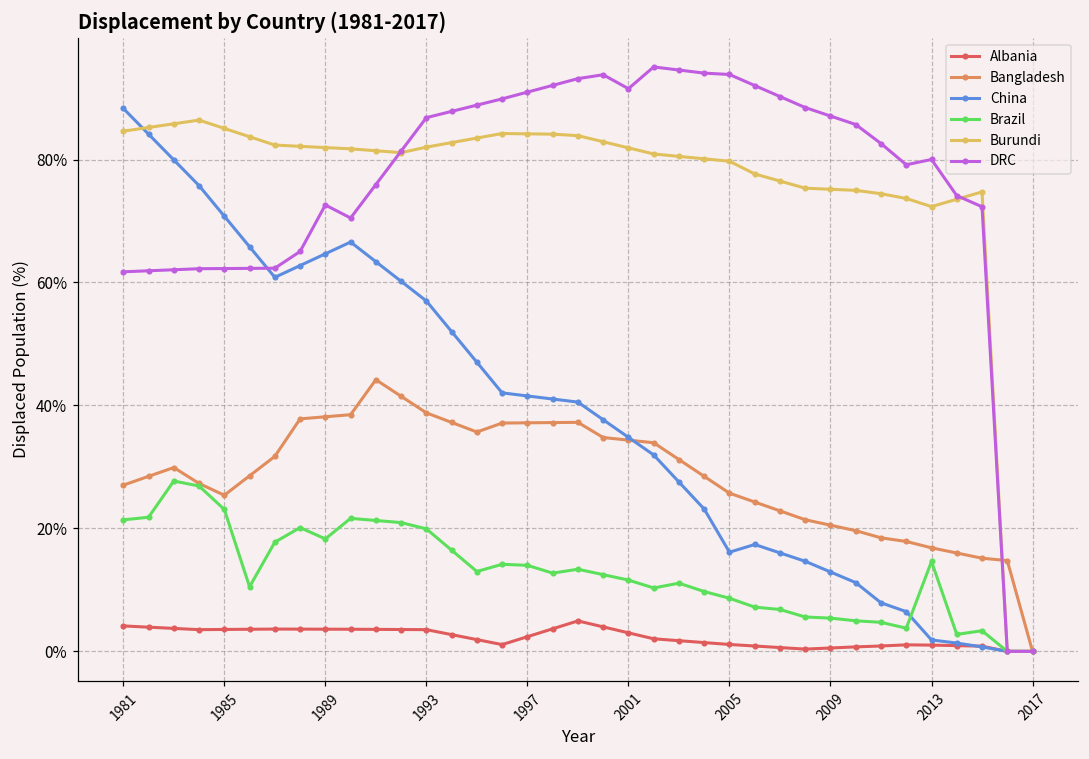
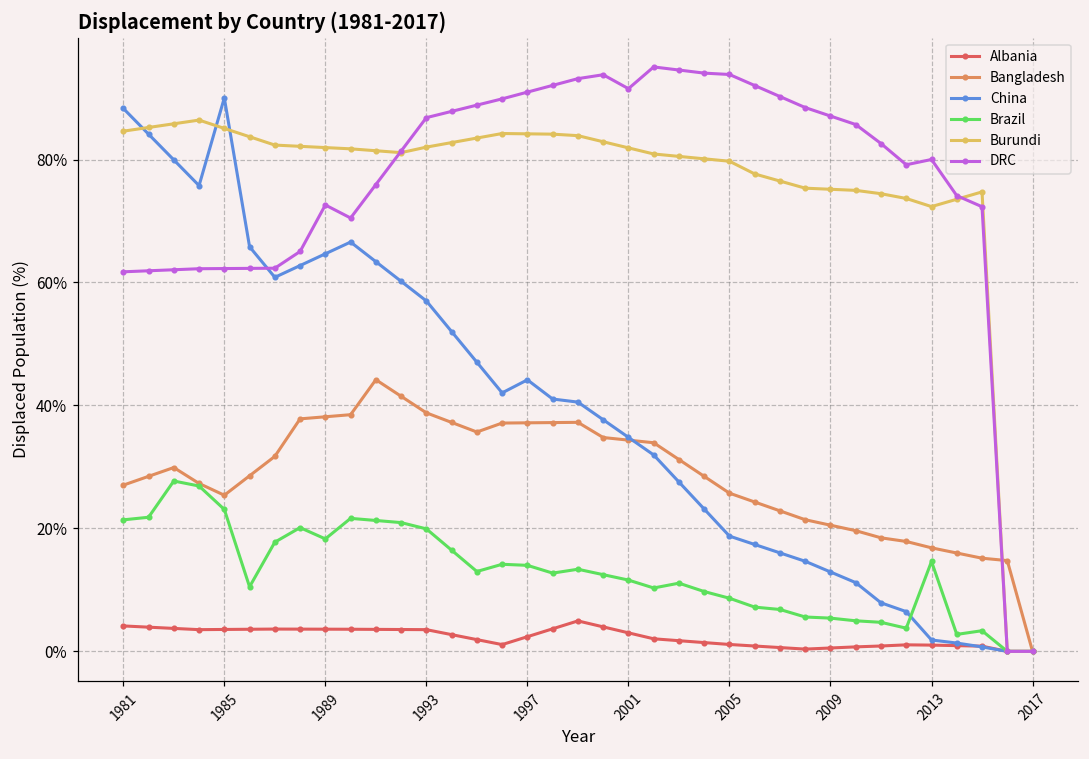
  {
    "China": {
      "1981": "88%",
-     "1985": "71%",
+     "1985": "90%",
      "1989": "65%",
      "1993": "57%",
-     "1997": "42%",
-     "2005": "16%",
+     "1997": "44%",
+     "2005": "19%",
      "2009": "13%",
      "2013": "2%"
    },
    "Brazil": {
      "1981": "21%",
      "1985": "23%",
      "1989": "18%",
      "1993": "20%",
      "1997": "14%",
      "2001": "12%",
      "2005": "9%",
      "2009": "5%",
      "2013": "15%"
    },
    "DRC": {
      "1981": "62%",
      "1985": "62%",
      "1989": "73%",
      "1993": "87%",
      "1997": "91%",
      "2001": "92%",
      "2005": "94%",
      "2009": "87%",
      "2013": "80%"
    }
  }
